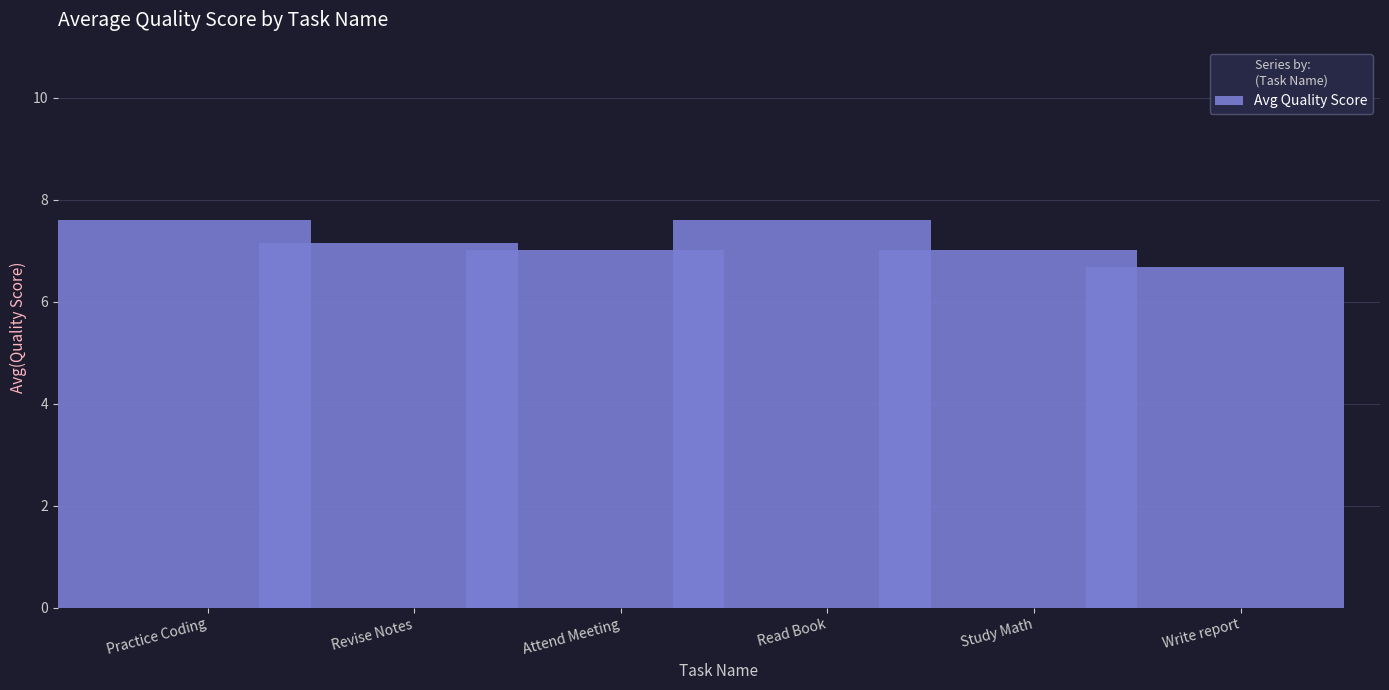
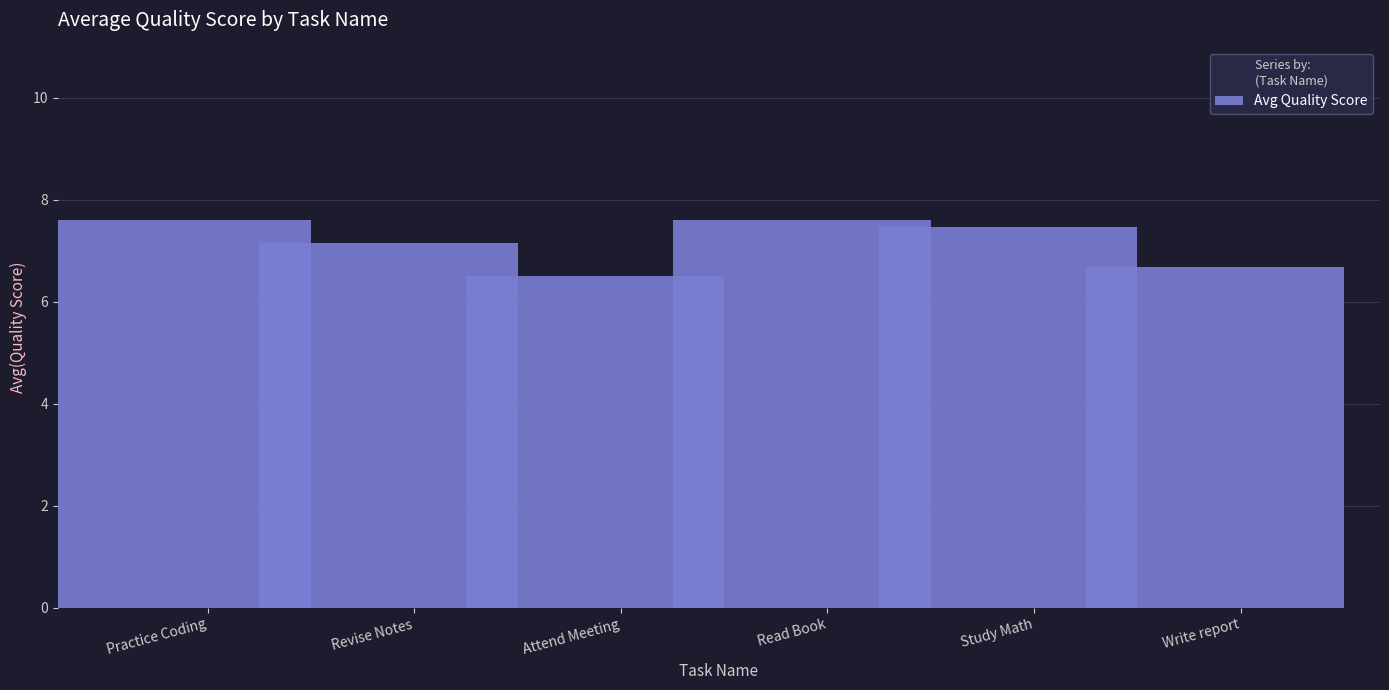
  {
    "Practice Coding": 7.6,
    "Revise Notes": 7.2,
-   "Attend Meeting": 7.0,
+   "Attend Meeting": 6.5,
    "Read Book": 7.6,
-   "Study Math": 7.0,
+   "Study Math": 7.5,
    "Write report": 6.7
  }
